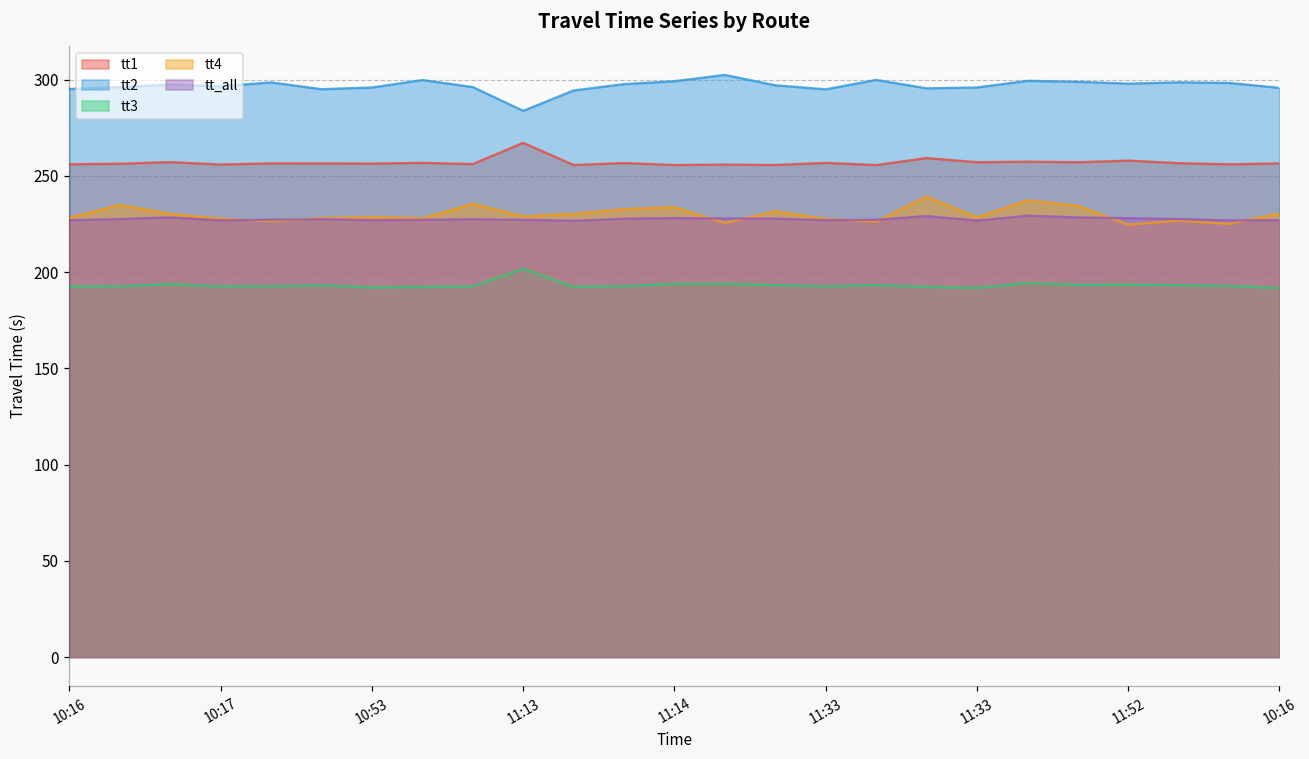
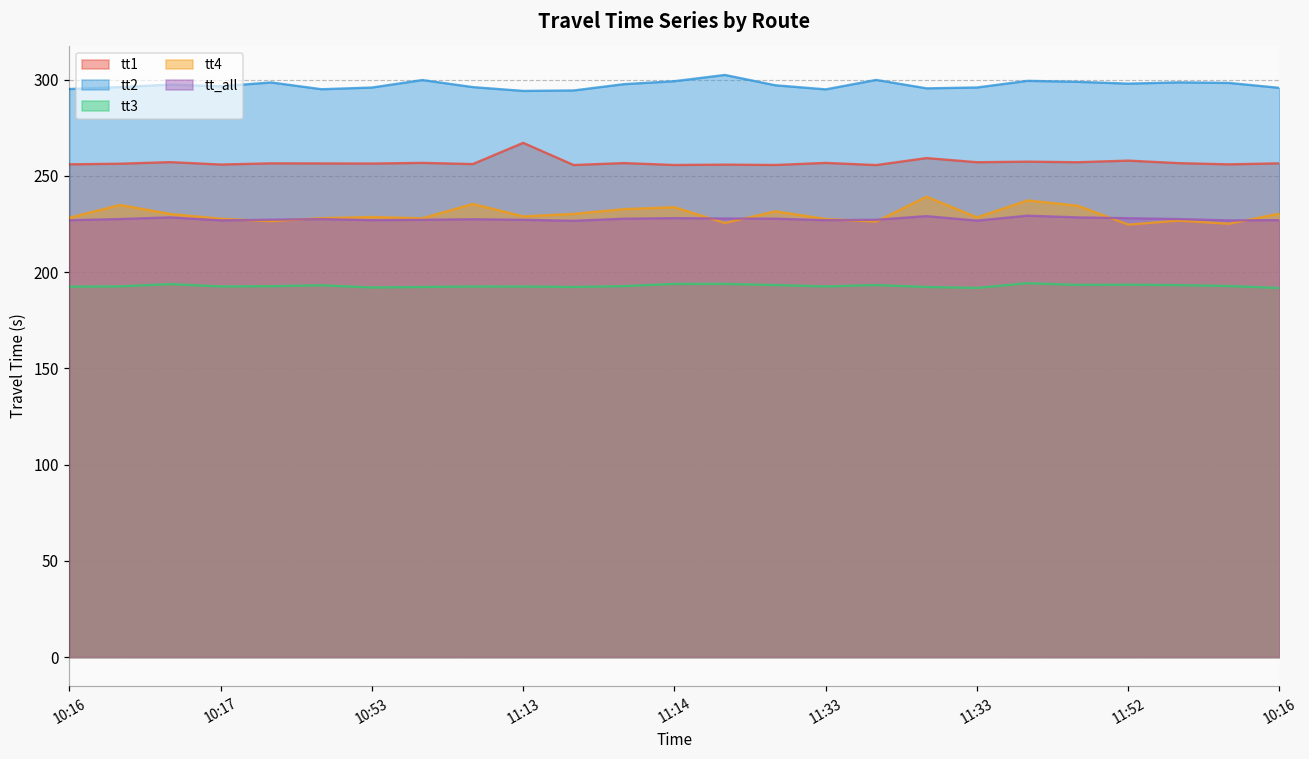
  {
    "tt1": {
      "11:13": 267
    },
    "tt2": {
-     "11:13": 284
+     "11:13": 294
    },
    "tt3": {
-     "11:13": 202
+     "11:13": 193
    },
    "tt4": {
      "11:13": 229
    },
    "tt_all": {
      "11:13": 227
    }
  }
